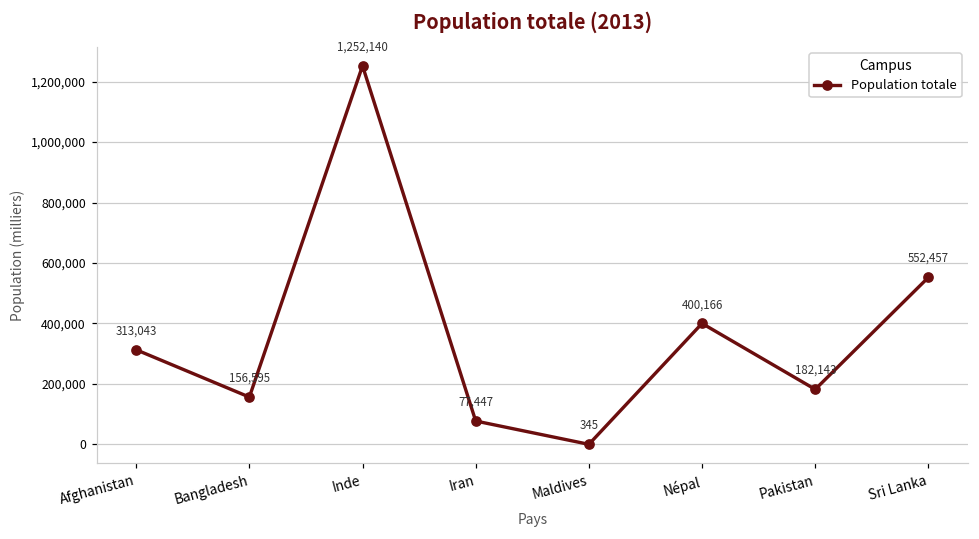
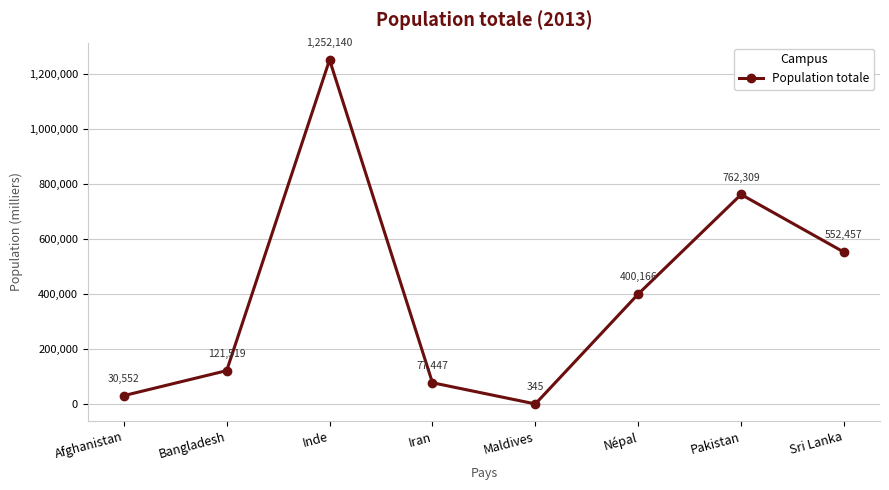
  {
-   "Afghanistan": "313,043",
-   "Bangladesh": "156,595",
+   "Afghanistan": "30,552",
+   "Bangladesh": "121,519",
    "Inde": "1,252,140",
    "Iran": "77,447",
    "Maldives": "345",
    "Népal": "400,166",
-   "Pakistan": "182,143",
+   "Pakistan": "762,309",
    "Sri Lanka": "552,457"
  }
